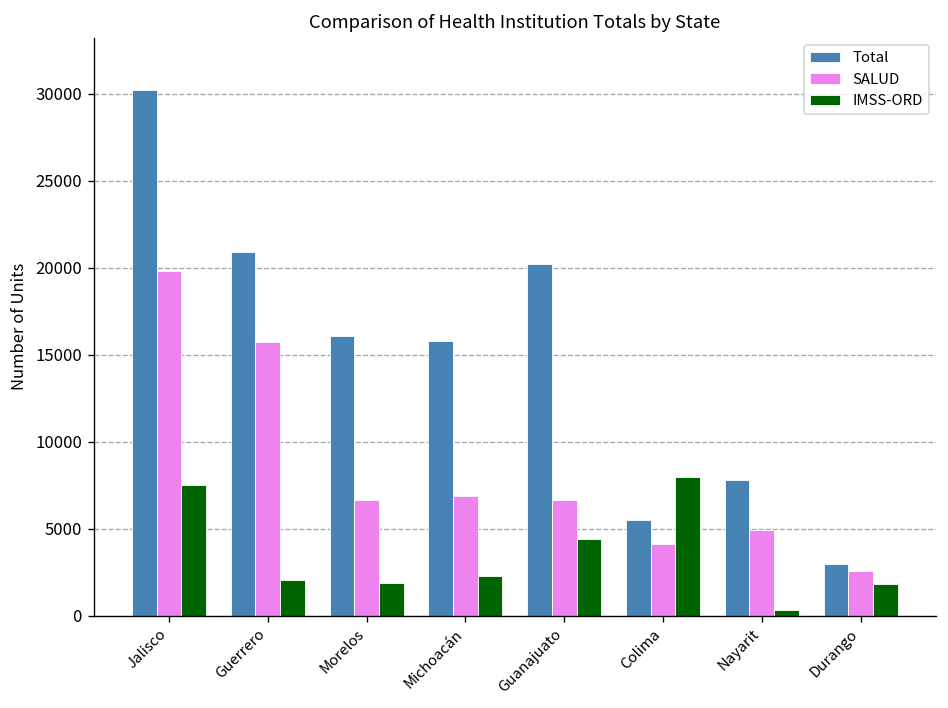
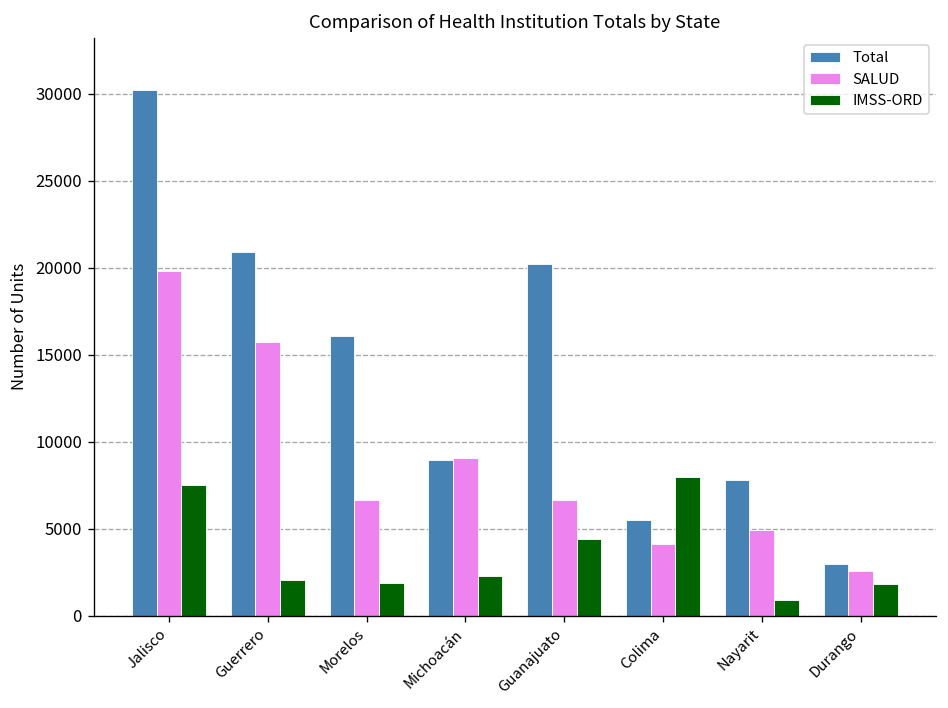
  {
    "Total": {
      "Jalisco": 30200,
      "Guerrero": 20900,
      "Morelos": 16100,
-     "Michoacán": 15800,
+     "Michoacán": 8900,
      "Guanajuato": 20200,
      "Colima": 5500,
      "Nayarit": 7800,
      "Durango": 2900
    },
    "SALUD": {
      "Jalisco": 19800,
      "Guerrero": 15700,
      "Morelos": 6600,
-     "Michoacán": 6800,
+     "Michoacán": 9100,
      "Guanajuato": 6700,
      "Colima": 4100,
      "Nayarit": 4900,
      "Durango": 2500
    },
    "IMSS-ORD": {
      "Jalisco": 7500,
      "Guerrero": 2100,
      "Morelos": 1900,
      "Michoacán": 2200,
      "Guanajuato": 4400,
      "Colima": 8000,
-     "Nayarit": 300,
+     "Nayarit": 900,
      "Durango": 1800
    }
  }
